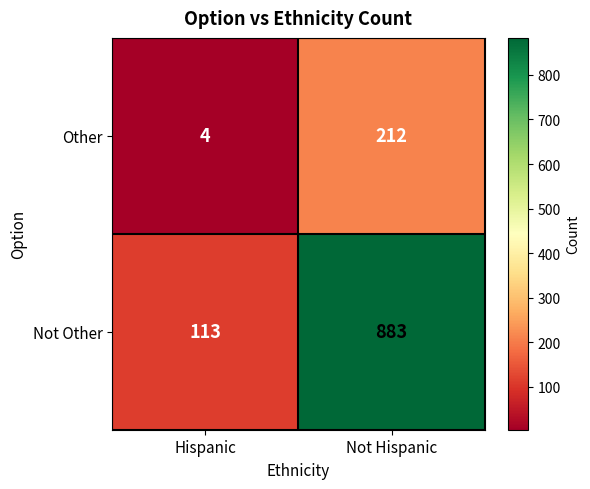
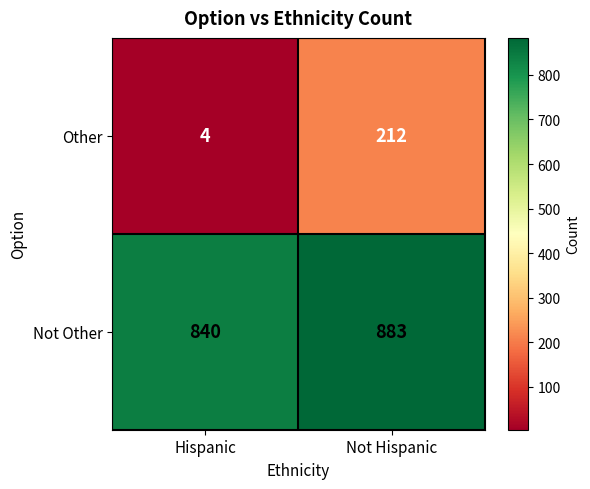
  {
    "Other": {
      "Hispanic": 4,
      "Not Hispanic": 212
    },
    "Not Other": {
-     "Hispanic": 113,
+     "Hispanic": 840,
      "Not Hispanic": 883
    }
  }
